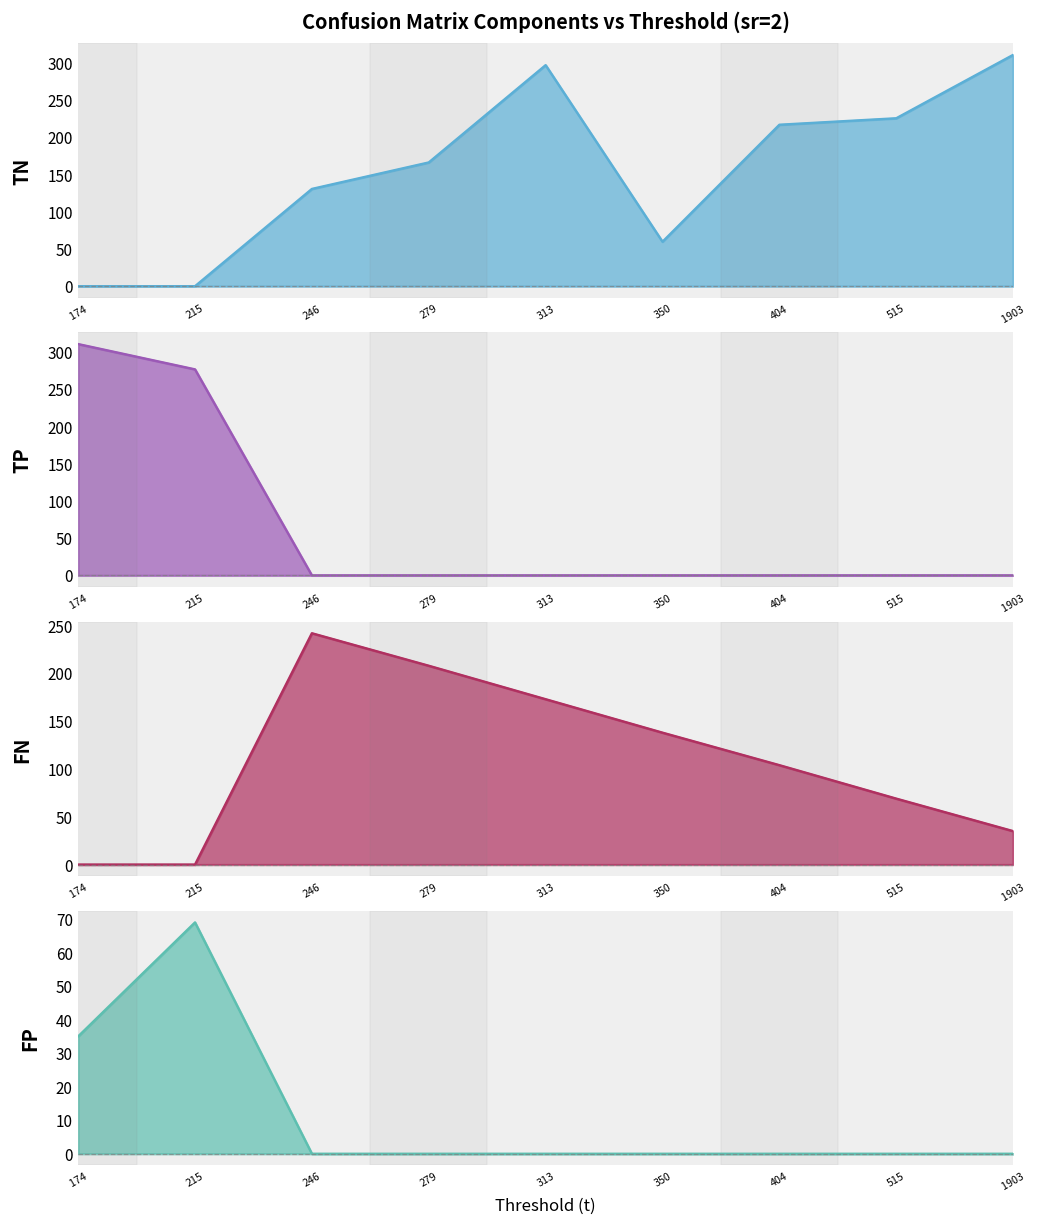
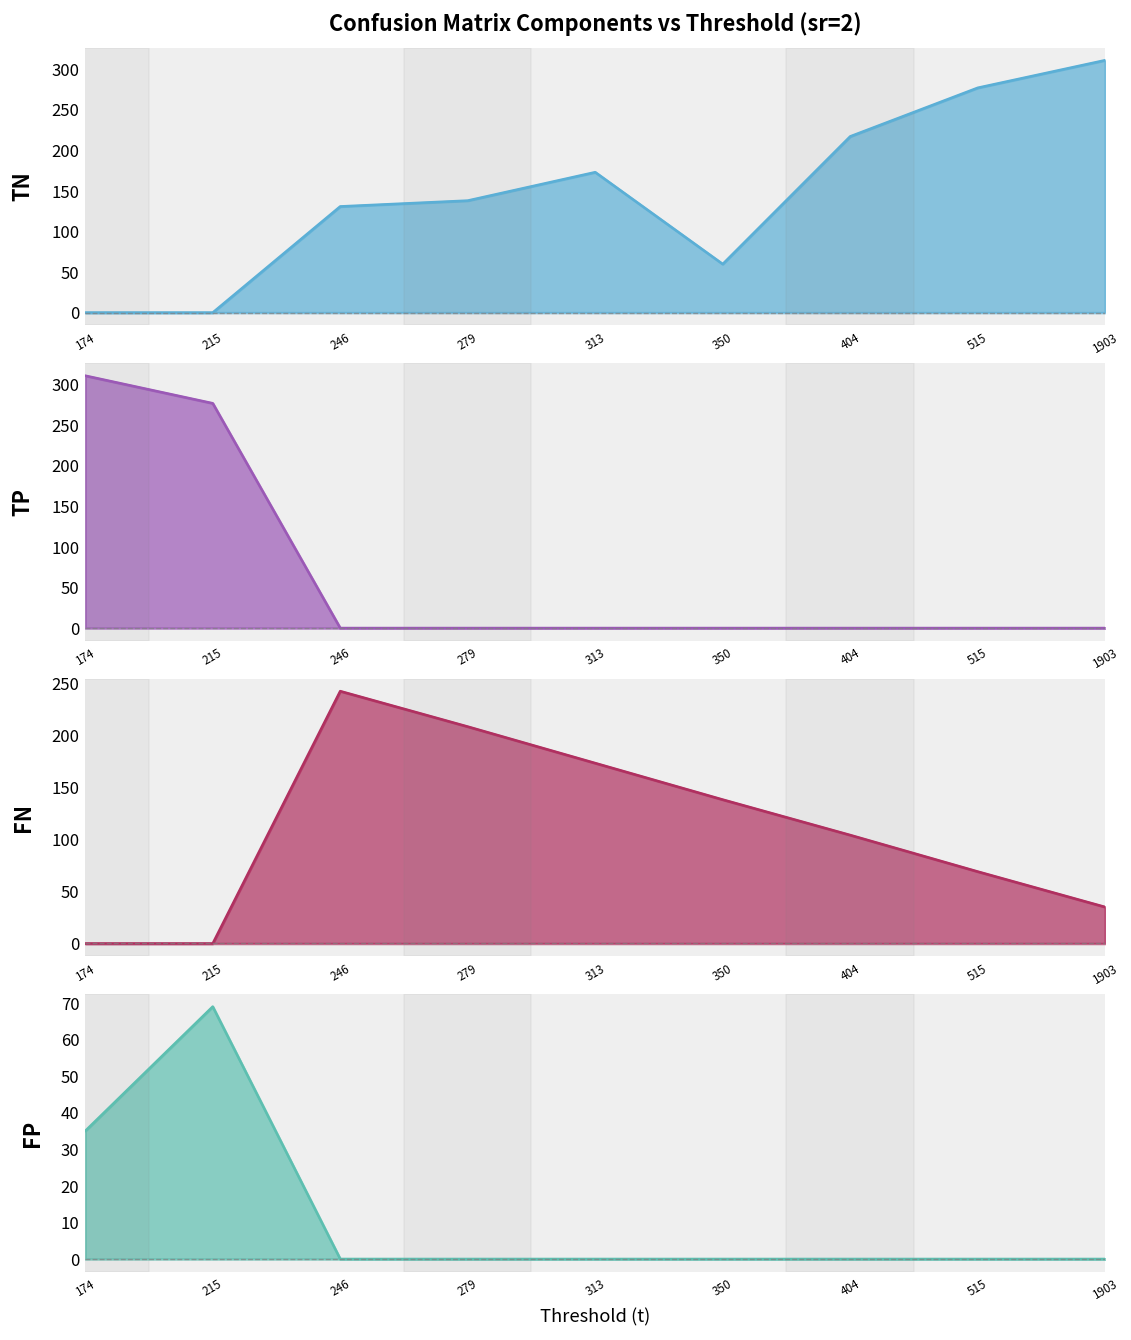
  {
    "Confusion Matrix Components vs Threshold (sr=2)": {
      "174": 0,
      "215": 0,
      "246": 130,
-     "279": 170,
-     "313": 300,
+     "279": 140,
+     "313": 170,
      "350": 60,
      "404": 220,
-     "515": 230,
+     "515": 280,
      "1903": 310
    }
  }
